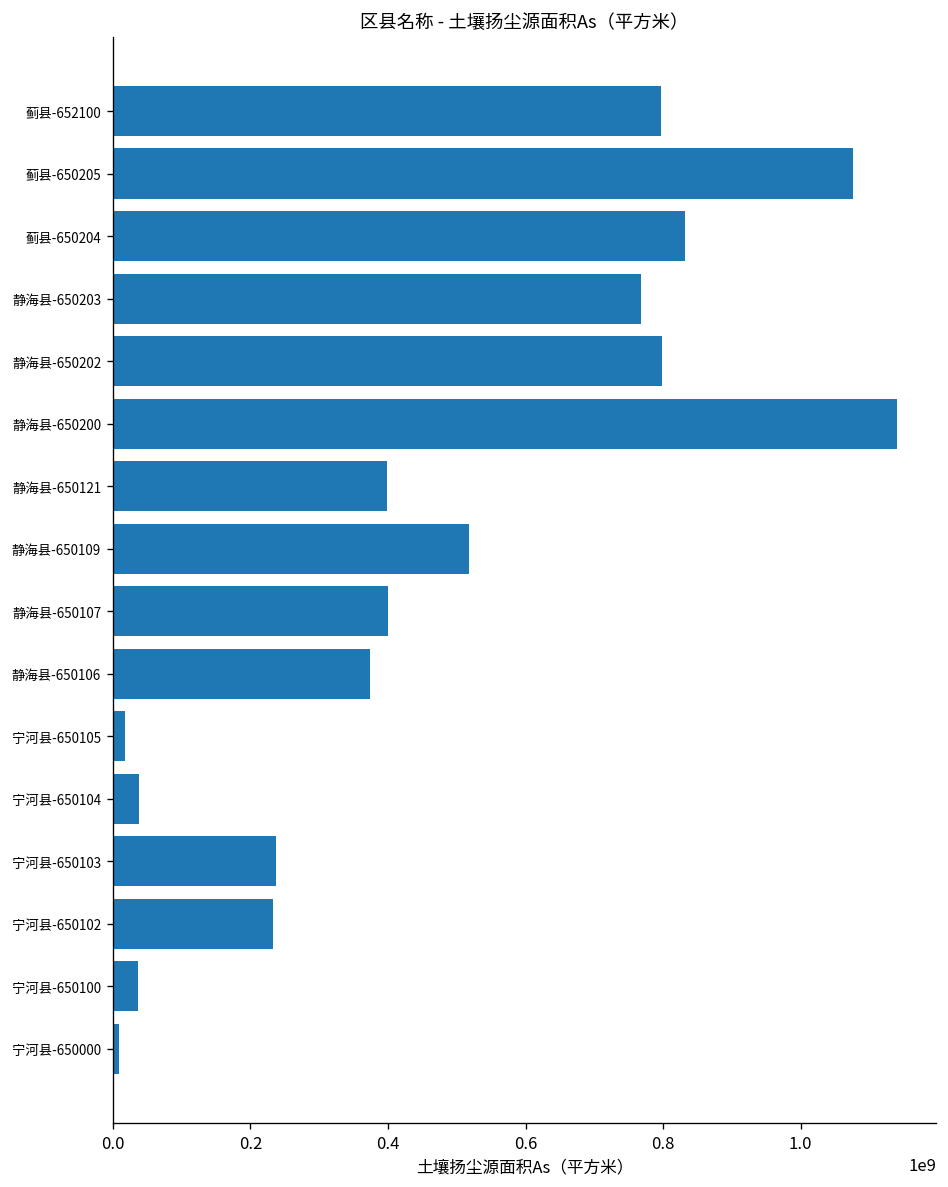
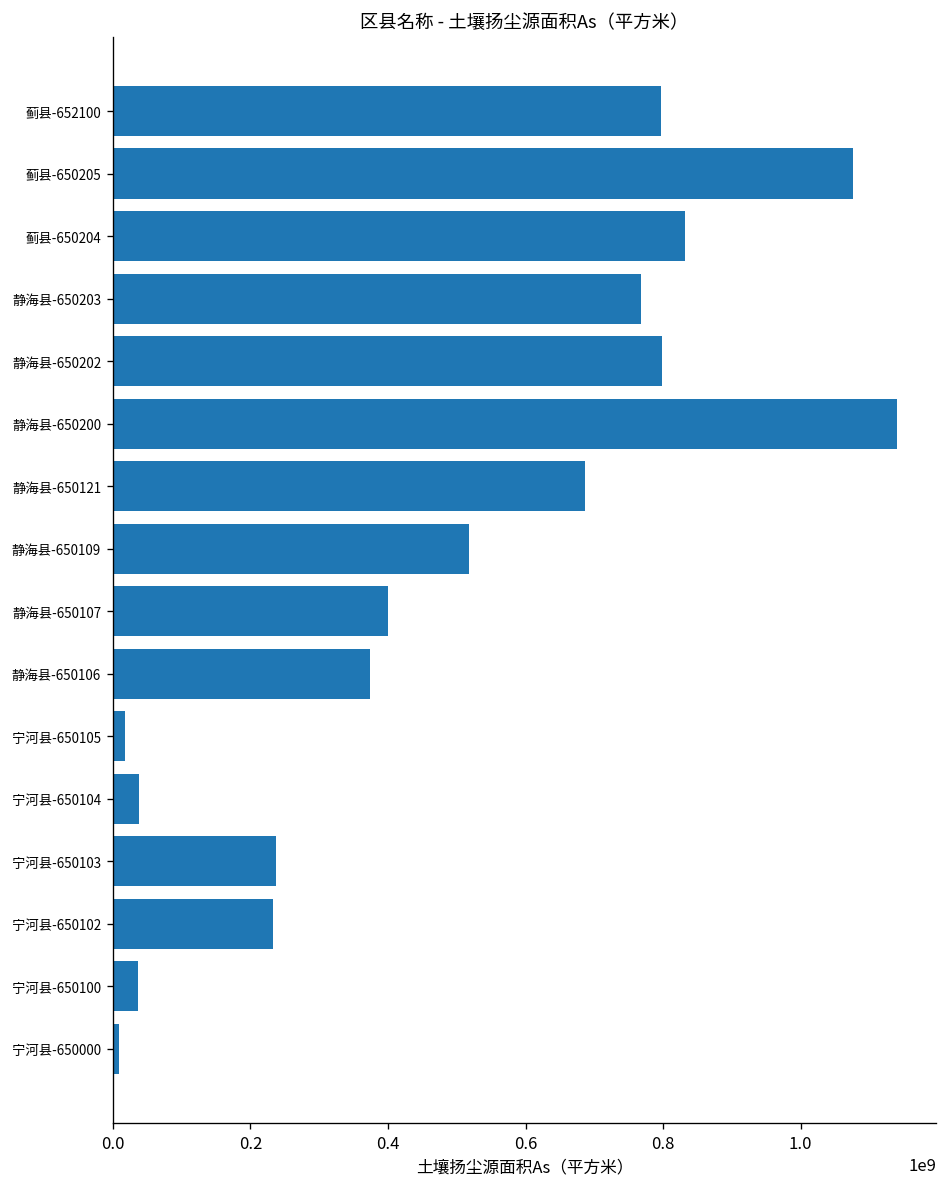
  {
    "蓟县-652100": 800000000,
    "蓟县-650205": 1080000000,
    "蓟县-650204": 830000000,
    "静海县-650203": 770000000,
    "静海县-650202": 800000000,
    "静海县-650200": 1140000000,
-   "静海县-650121": 400000000,
+   "静海县-650121": 690000000,
    "静海县-650109": 520000000,
    "静海县-650107": 400000000,
    "静海县-650106": 370000000,
    "宁河县-650105": 20000000,
    "宁河县-650104": 40000000,
    "宁河县-650103": 240000000,
    "宁河县-650102": 230000000,
    "宁河县-650100": 40000000,
    "宁河县-650000": 10000000
  }
